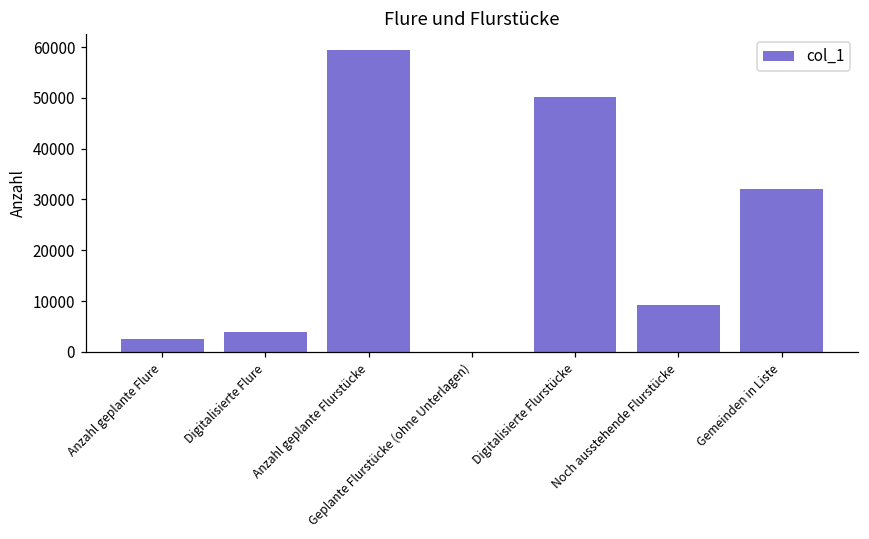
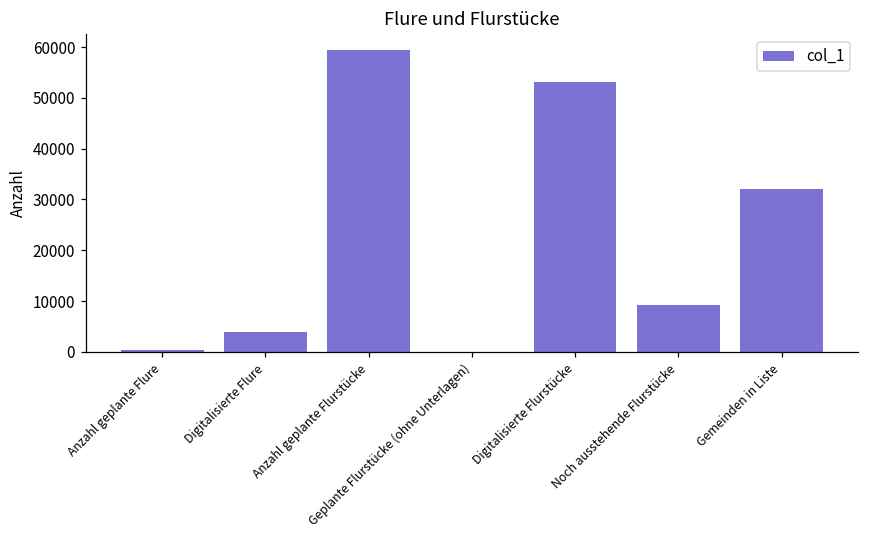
  {
-   "Anzahl geplante Flure": 3000,
+   "Anzahl geplante Flure": 0,
    "Digitalisierte Flure": 4000,
    "Anzahl geplante Flurstücke": 60000,
    "Geplante Flurstücke (ohne Unterlagen)": 0,
-   "Digitalisierte Flurstücke": 50000,
+   "Digitalisierte Flurstücke": 53000,
    "Noch ausstehende Flurstücke": 9000,
    "Gemeinden in Liste": 32000
  }
